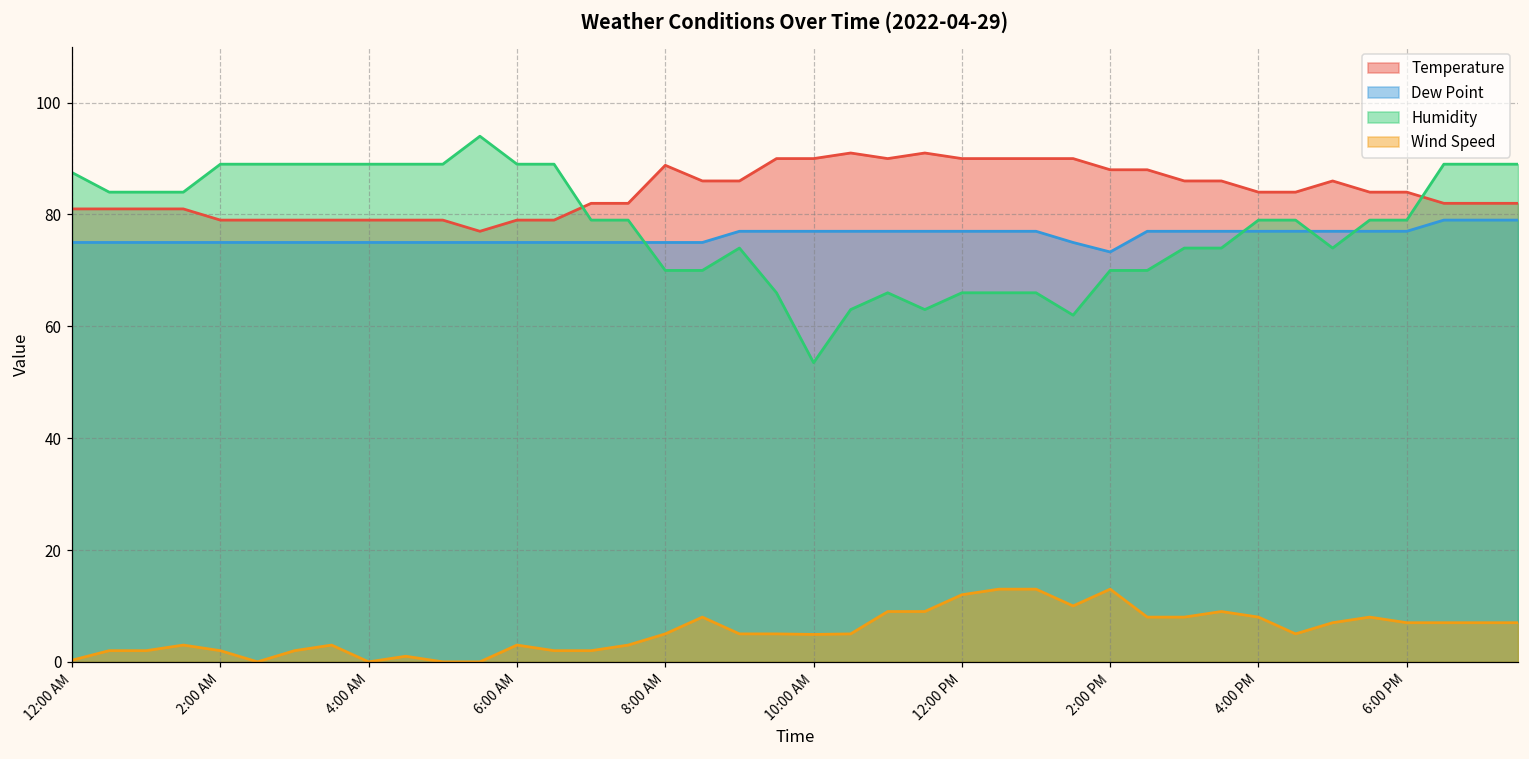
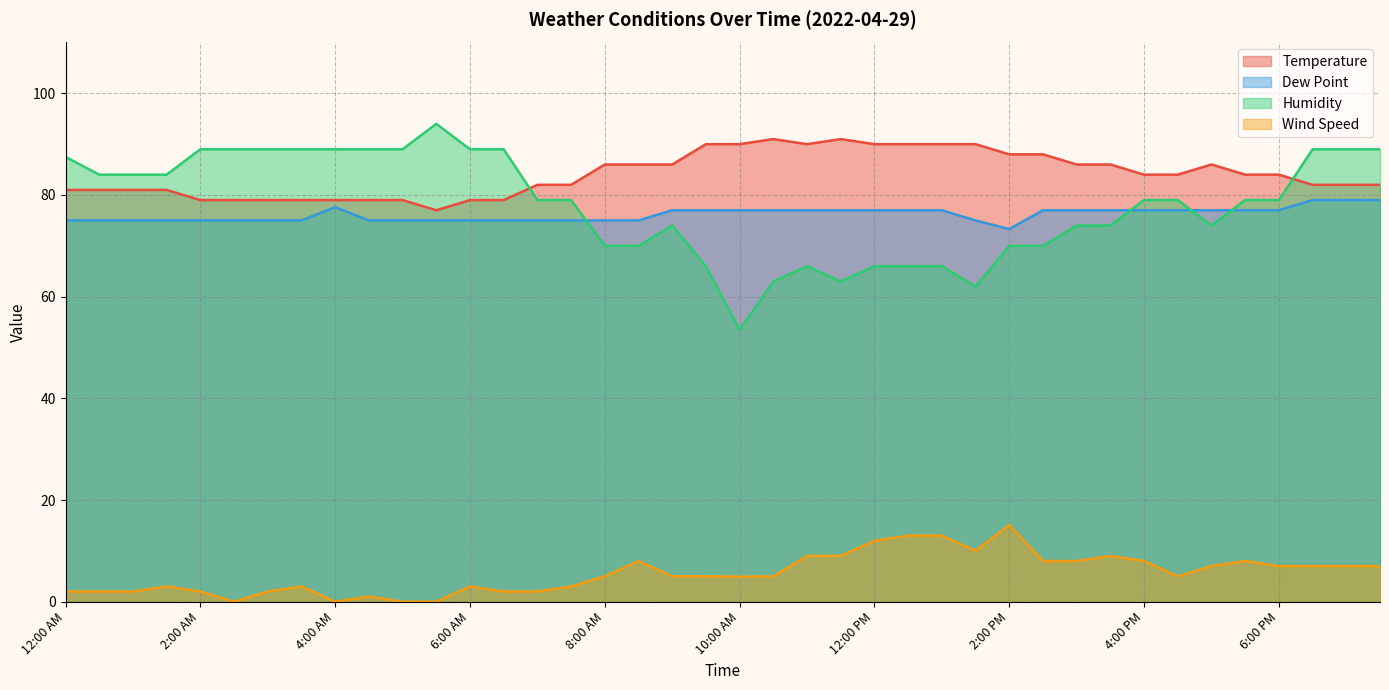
  {
    "Temperature": {
      "12:00 AM": 81,
      "2:00 AM": 79,
      "4:00 AM": 79,
      "6:00 AM": 79,
-     "8:00 AM": 89,
+     "8:00 AM": 86,
      "10:00 AM": 90,
      "12:00 PM": 90,
      "2:00 PM": 88,
      "4:00 PM": 84,
      "6:00 PM": 84
    },
    "Dew Point": {
      "12:00 AM": 75,
      "2:00 AM": 75,
-     "4:00 AM": 75,
+     "4:00 AM": 78,
      "6:00 AM": 75,
      "8:00 AM": 75,
      "10:00 AM": 77,
      "12:00 PM": 77,
      "2:00 PM": 73,
      "4:00 PM": 77,
      "6:00 PM": 77
    },
    "Humidity": {
      "12:00 AM": 88,
      "2:00 AM": 89,
      "4:00 AM": 89,
      "6:00 AM": 89,
      "8:00 AM": 70,
      "10:00 AM": 54,
      "12:00 PM": 66,
      "2:00 PM": 70,
      "4:00 PM": 79,
      "6:00 PM": 79
    },
    "Wind Speed": {
-     "12:00 AM": 0,
+     "12:00 AM": 2,
      "2:00 AM": 2,
      "4:00 AM": 0,
      "6:00 AM": 3,
      "8:00 AM": 5,
      "10:00 AM": 5,
      "12:00 PM": 12,
-     "2:00 PM": 13,
+     "2:00 PM": 15,
      "4:00 PM": 8,
      "6:00 PM": 7
    }
  }
